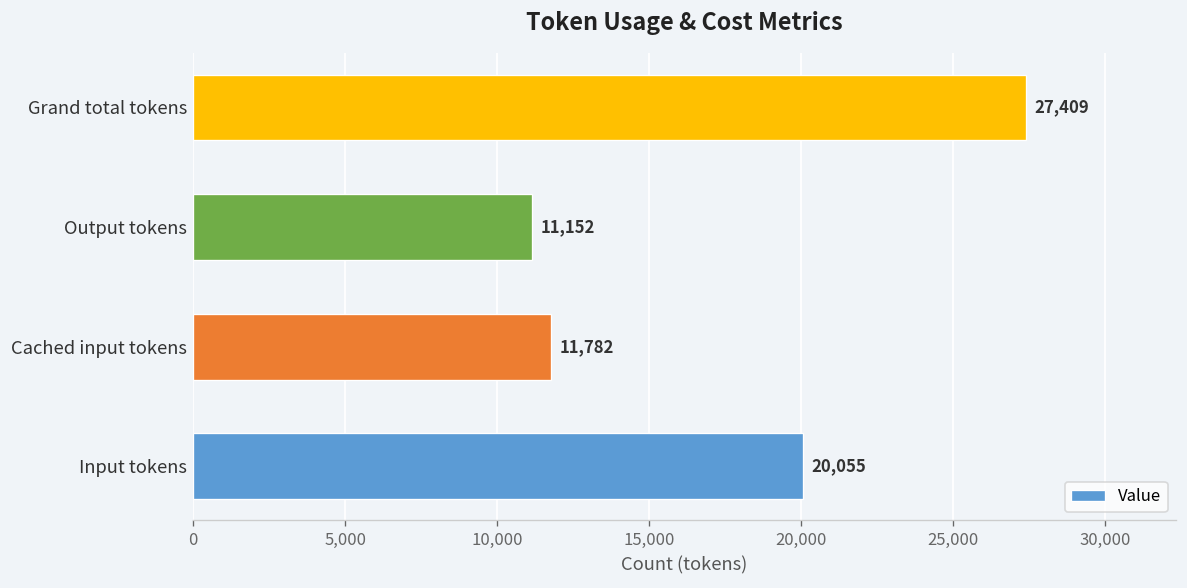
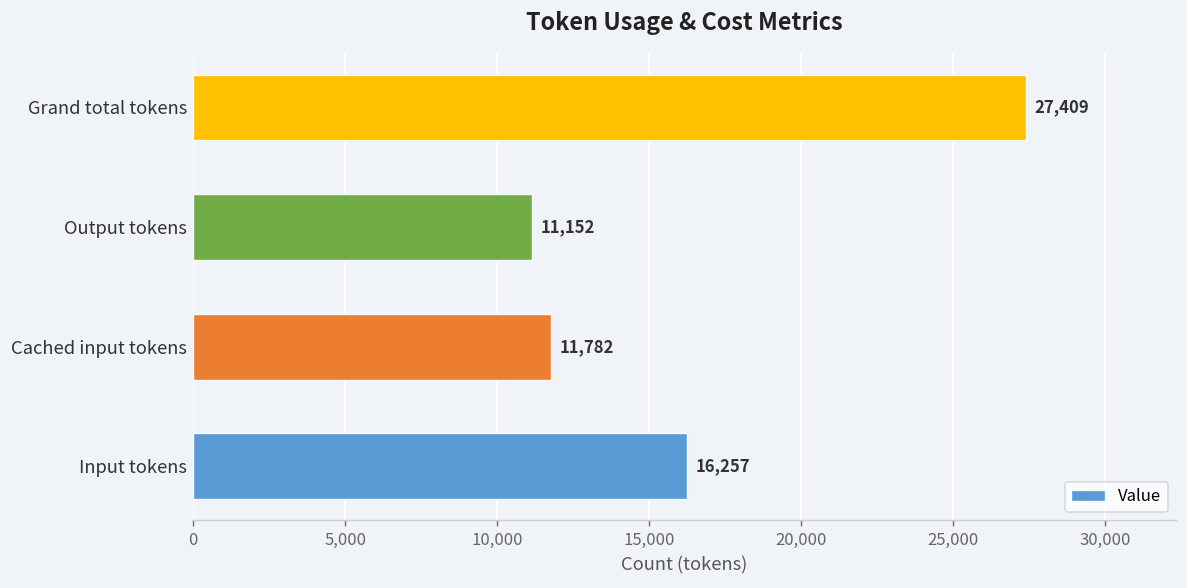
  {
    "Grand total tokens": "27,409",
    "Output tokens": "11,152",
    "Cached input tokens": "11,782",
-   "Input tokens": "20,055"
+   "Input tokens": "16,257"
  }
